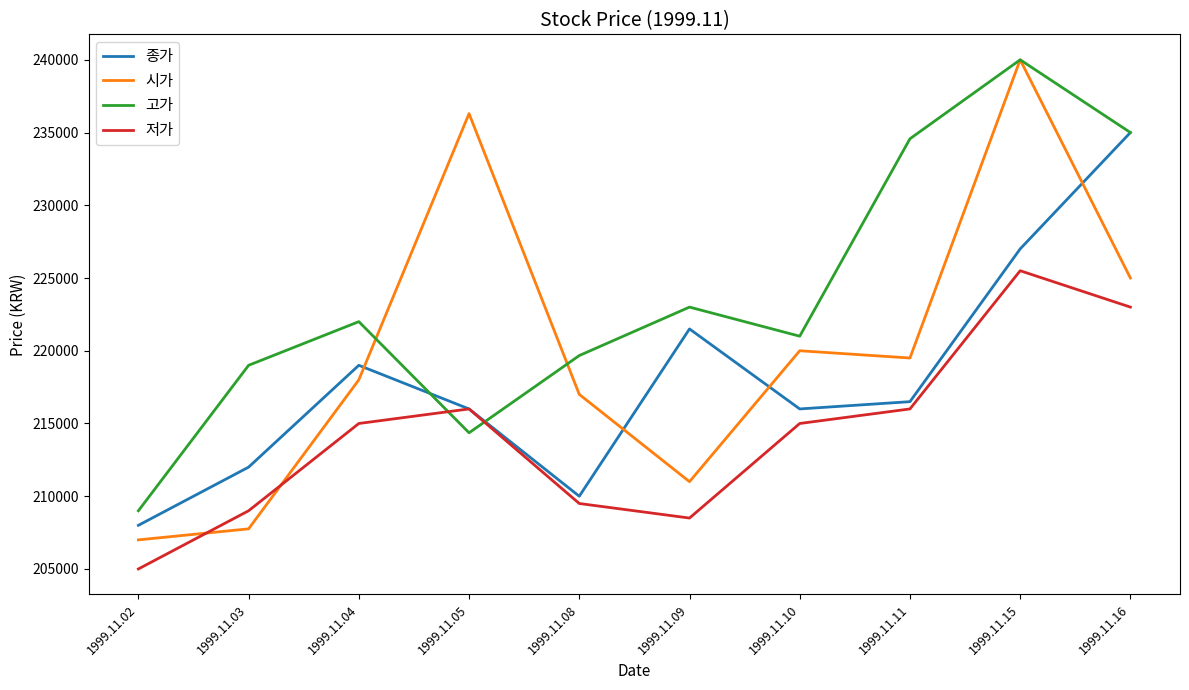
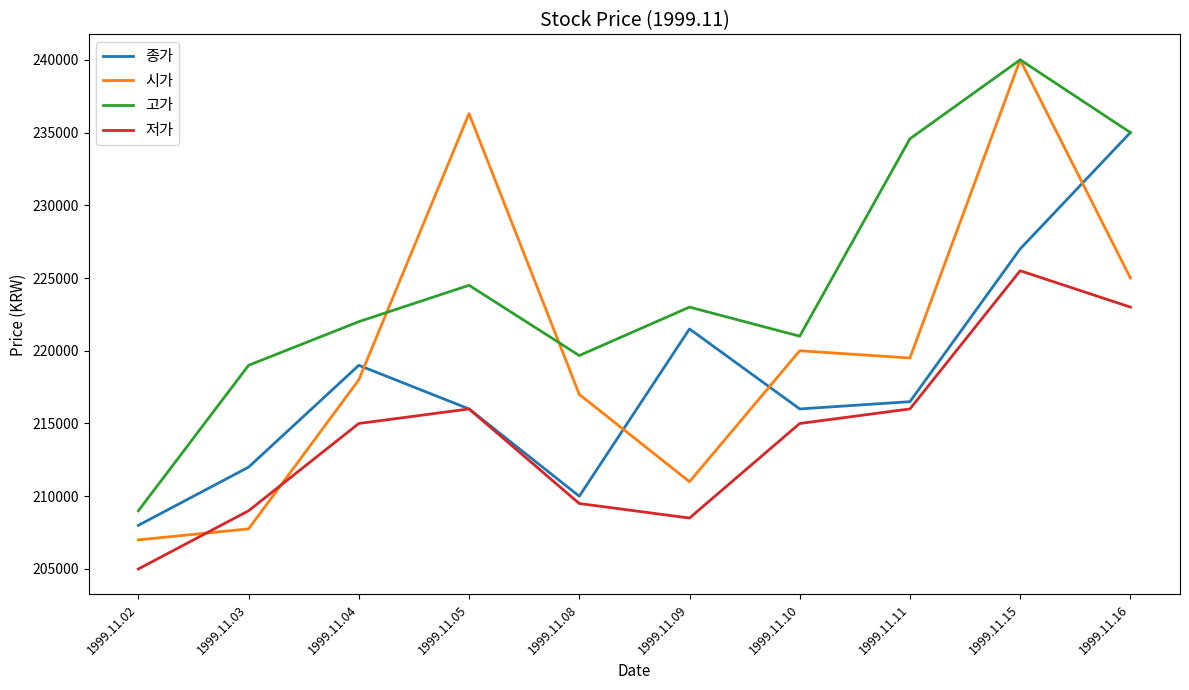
  {
    "종가": {
      "1999.11.02": 208000,
      "1999.11.03": 212000,
      "1999.11.04": 219000,
      "1999.11.08": 210000,
      "1999.11.09": 221500,
      "1999.11.10": 216000,
      "1999.11.11": 216500,
      "1999.11.15": 227000
    },
    "시가": {
      "1999.11.02": 207000,
      "1999.11.03": 207800,
      "1999.11.04": 218000,
      "1999.11.05": 236300,
      "1999.11.08": 217000,
      "1999.11.09": 211000,
      "1999.11.10": 220000,
      "1999.11.11": 219500,
      "1999.11.16": 225000
    },
    "고가": {
      "1999.11.02": 209000,
      "1999.11.03": 219000,
      "1999.11.04": 222000,
-     "1999.11.05": 214400,
+     "1999.11.05": 224500,
      "1999.11.08": 219700,
      "1999.11.09": 223000,
      "1999.11.10": 221000,
      "1999.11.11": 234600
    },
    "저가": {
      "1999.11.02": 205000,
      "1999.11.03": 209000,
      "1999.11.04": 215000,
      "1999.11.08": 209500,
      "1999.11.09": 208500,
      "1999.11.10": 215000,
      "1999.11.11": 216000,
      "1999.11.15": 225500,
      "1999.11.16": 223000
    }
  }
